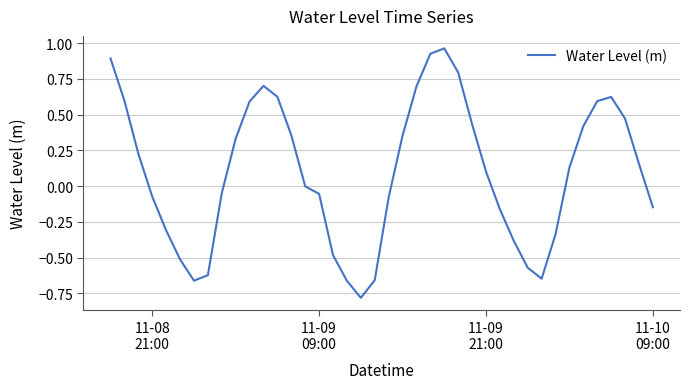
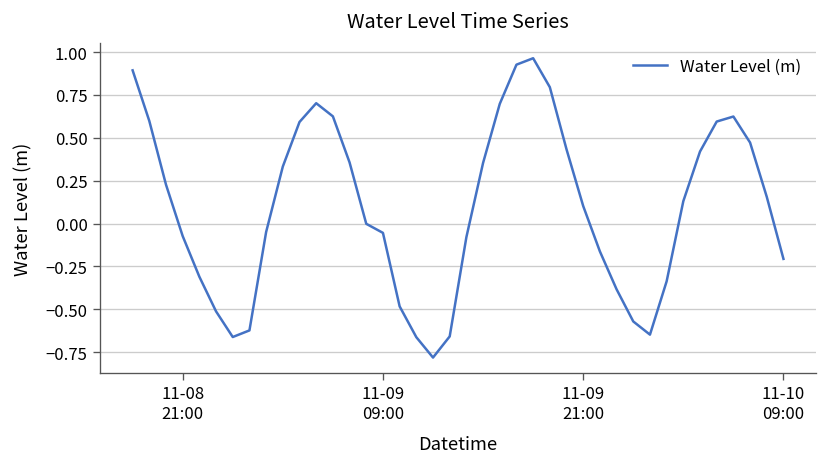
  {
    "11-08 21:00": -0.07,
    "11-09 09:00": -0.05,
    "11-09 21:00": 0.10,
-   "11-10 09:00": -0.15
+   "11-10 09:00": -0.21
  }
